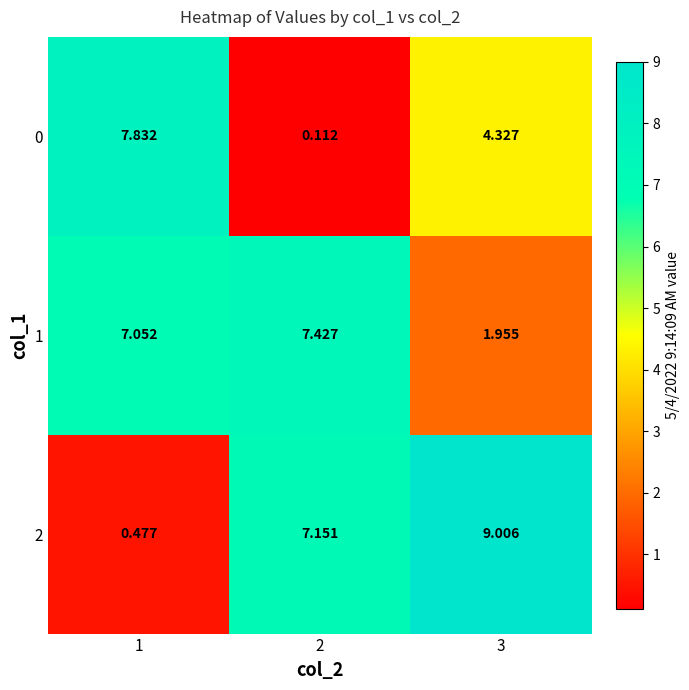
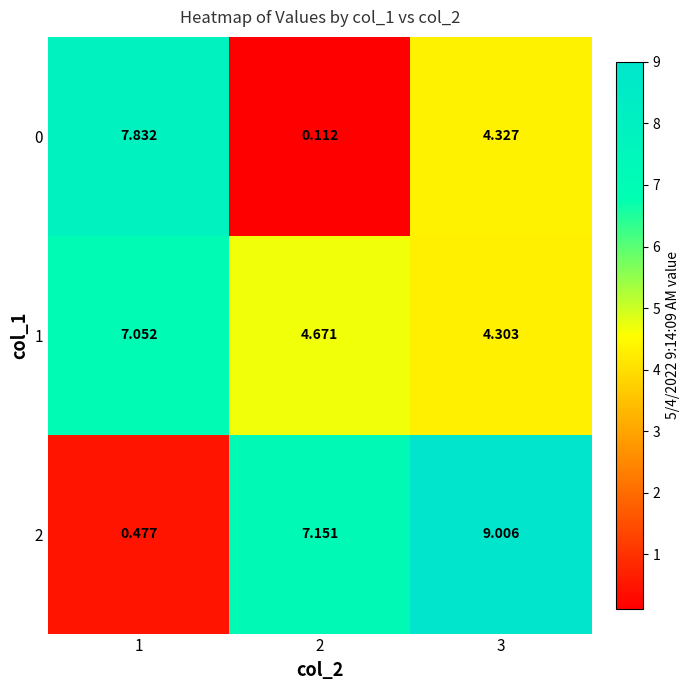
  {
    "0": {
      "1": 7.832,
      "2": 0.112,
      "3": 4.327
    },
    "1": {
      "1": 7.052,
-     "2": 7.427,
-     "3": 1.955
+     "2": 4.671,
+     "3": 4.303
    },
    "2": {
      "1": 0.477,
      "2": 7.151,
      "3": 9.006
    }
  }
